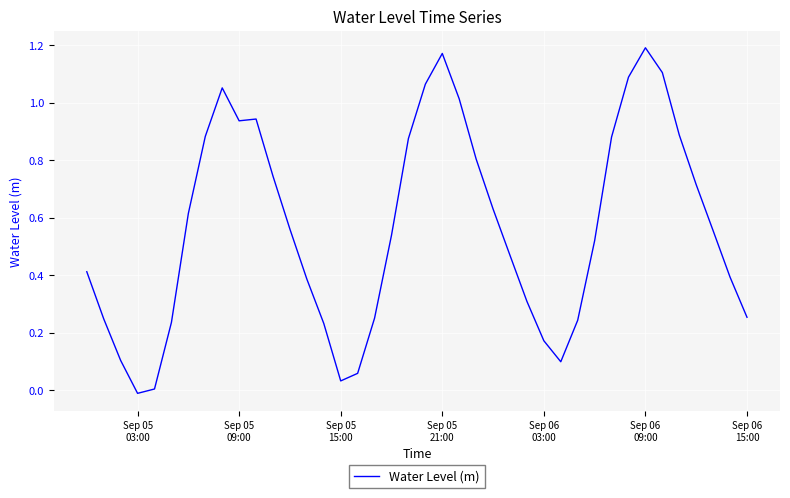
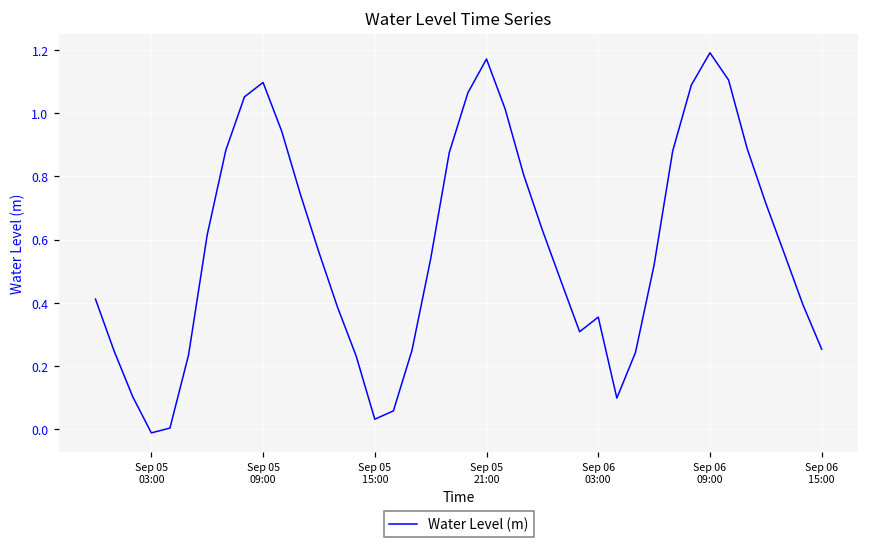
  {
    "Sep 05 03:00": -0.01,
-   "Sep 05 09:00": 0.94,
+   "Sep 05 09:00": 1.10,
    "Sep 05 15:00": 0.03,
    "Sep 05 21:00": 1.17,
-   "Sep 06 03:00": 0.17,
+   "Sep 06 03:00": 0.35,
    "Sep 06 09:00": 1.19,
    "Sep 06 15:00": 0.25
  }
